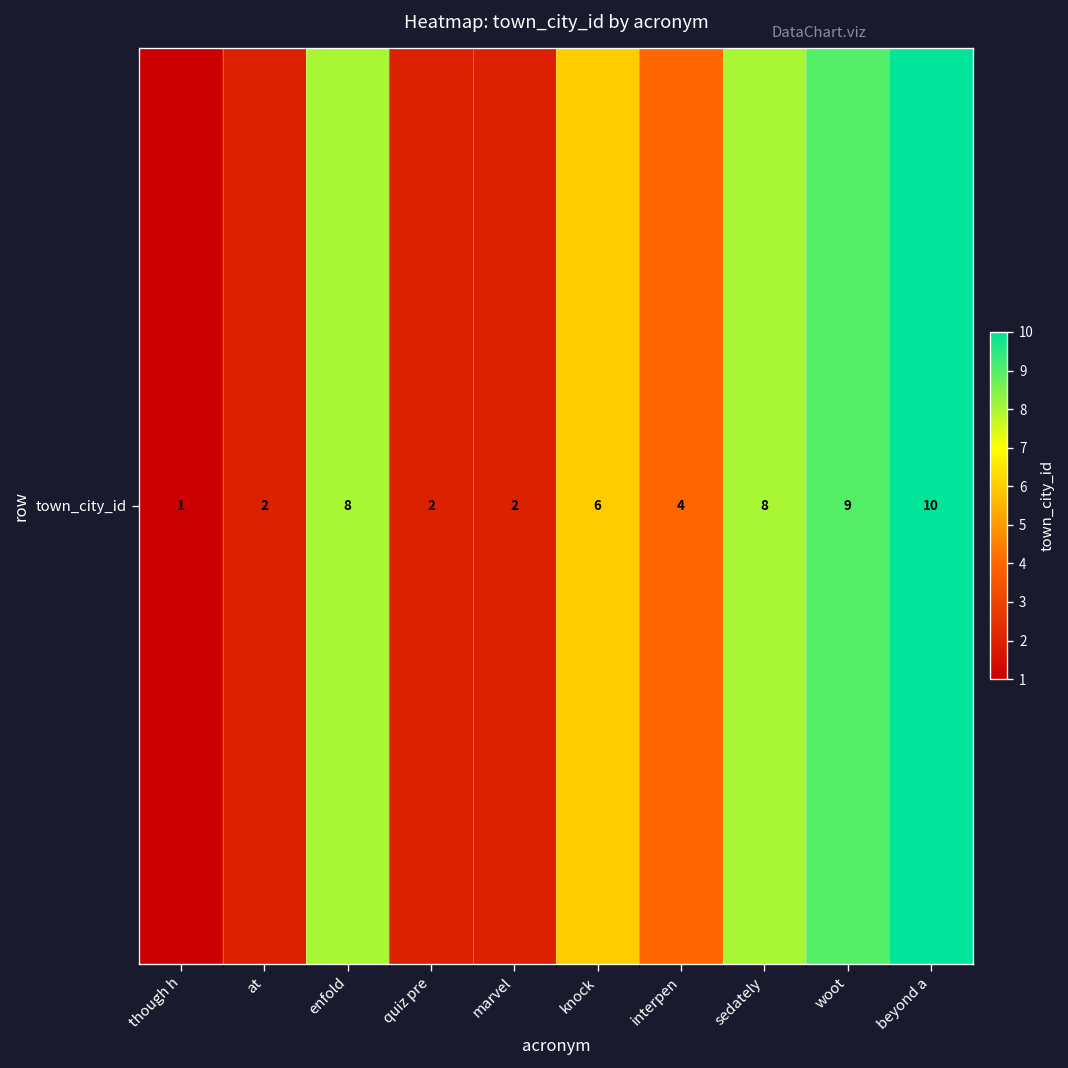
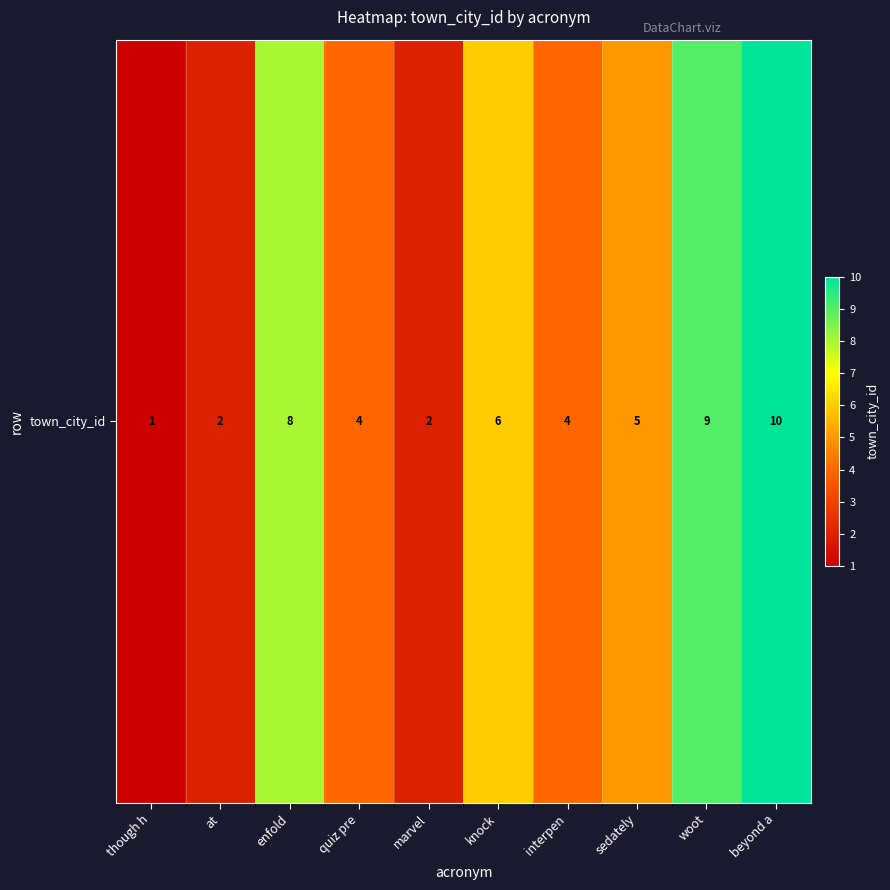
  {
    "town_city_id": {
      "though h": 1,
      "at": 2,
      "enfold": 8,
-     "quiz pre": 2,
+     "quiz pre": 4,
      "marvel": 2,
      "knock": 6,
      "interpen": 4,
-     "sedately": 8,
+     "sedately": 5,
      "woot": 9,
      "beyond a": 10
    }
  }
